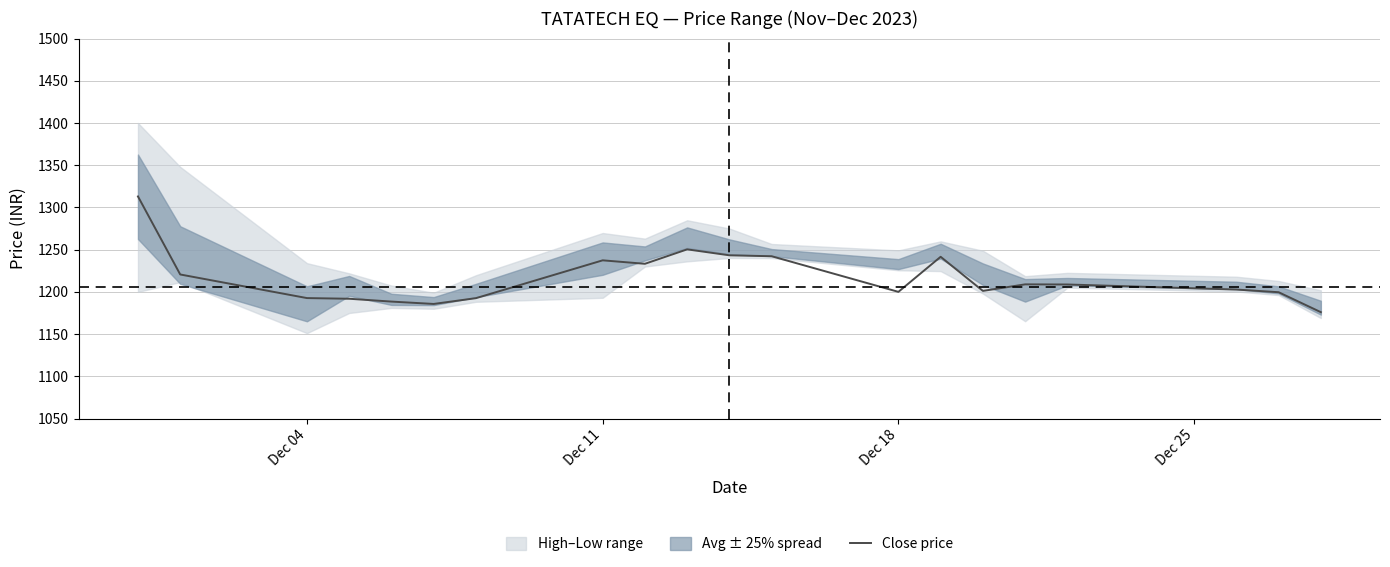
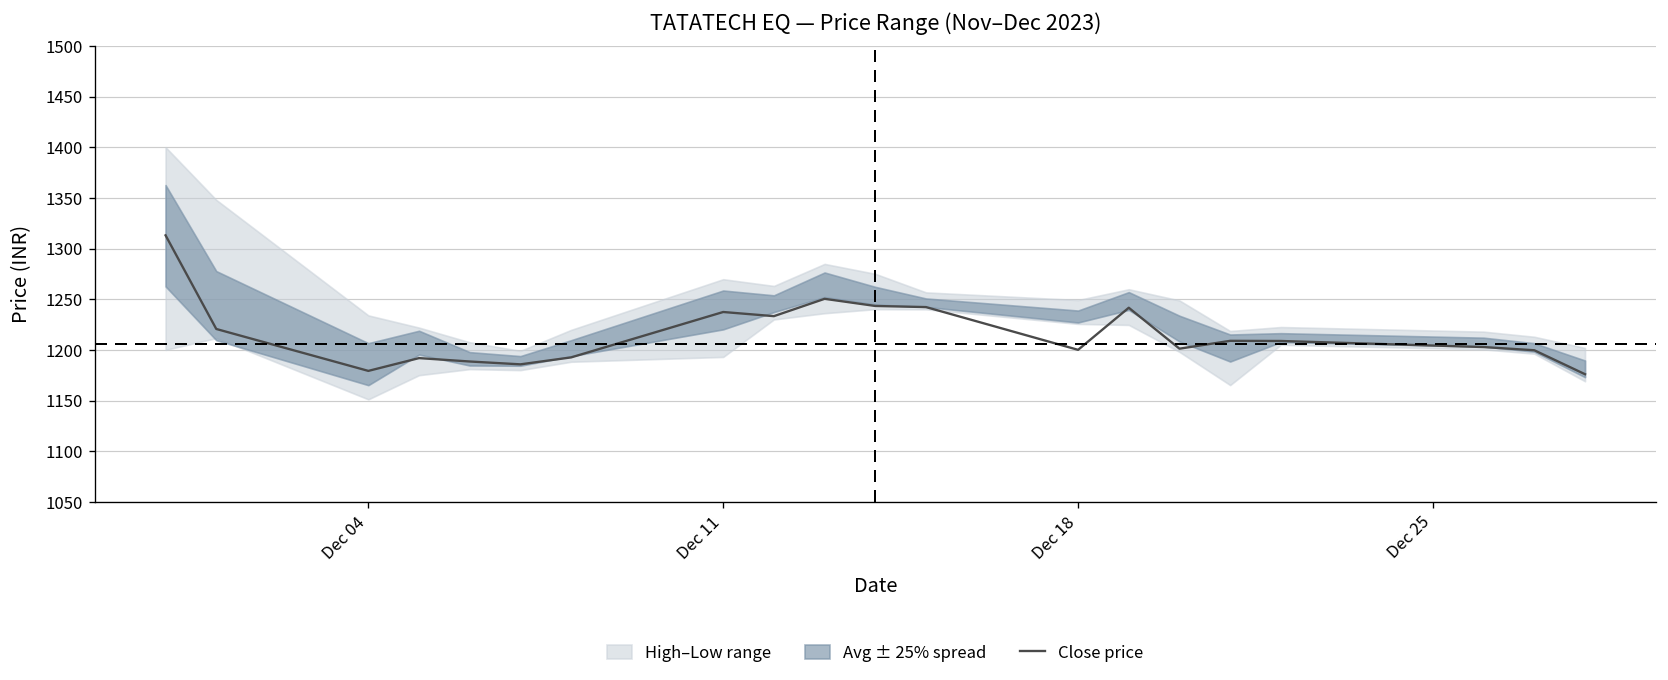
  {
    "Close price": {
-     "Dec 04": 1190,
+     "Dec 04": 1180,
      "Dec 11": 1240,
      "Dec 18": 1200
    }
  }
